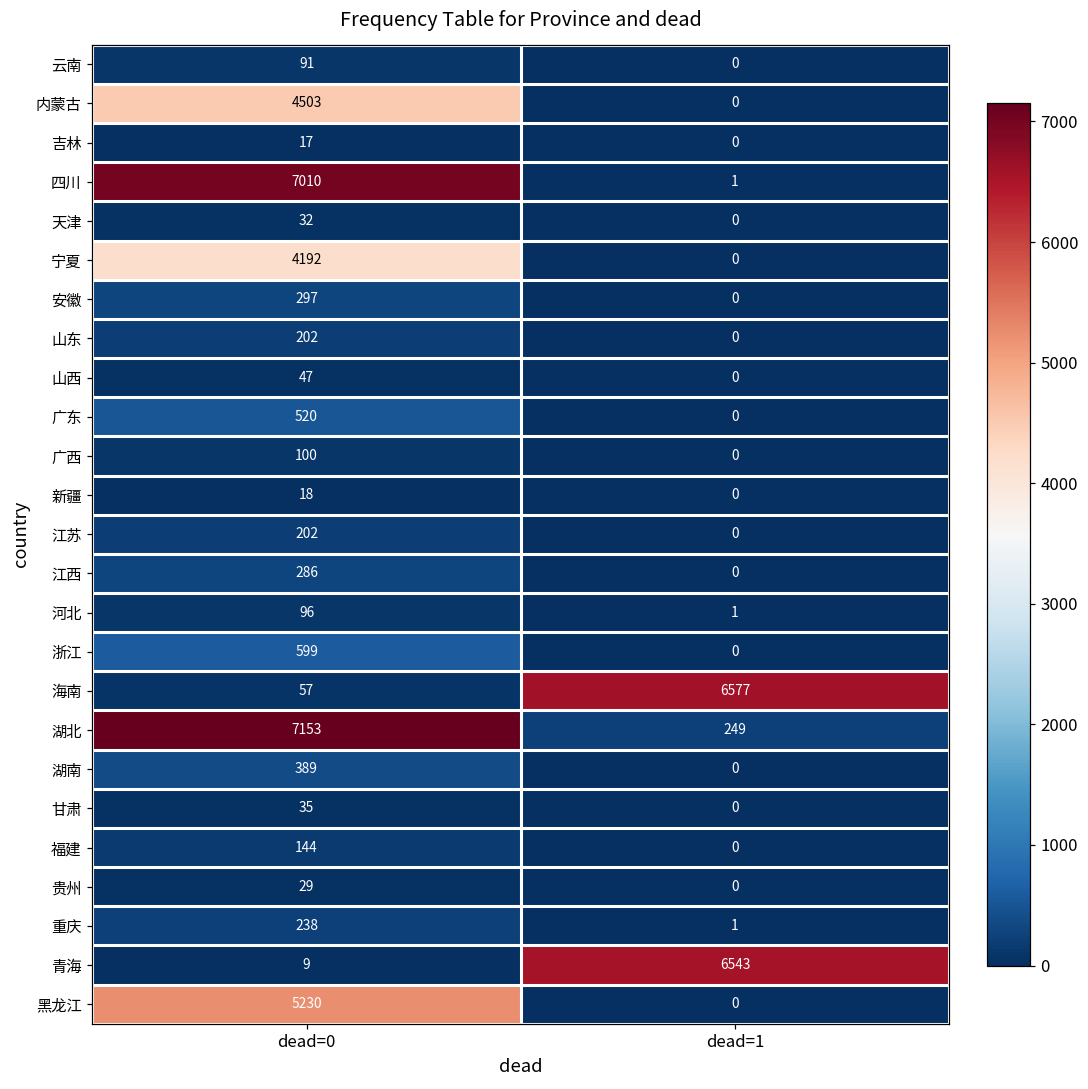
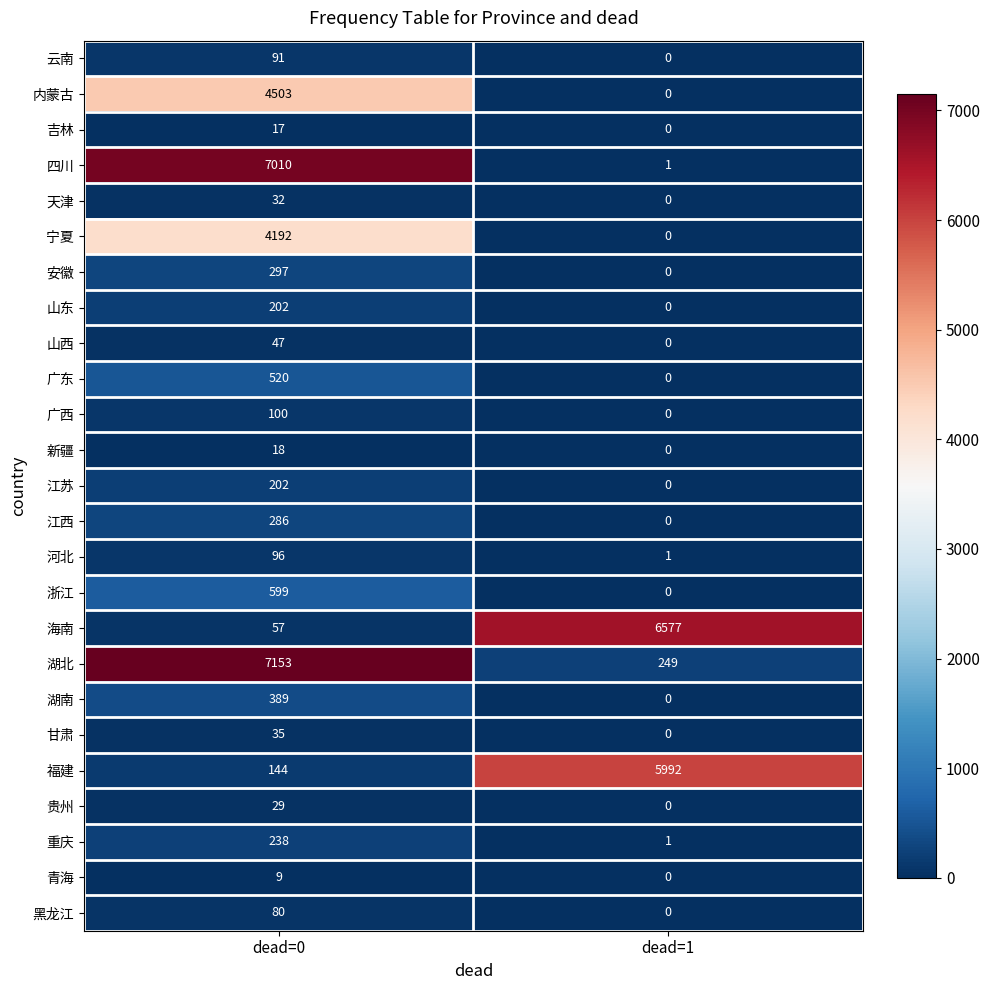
  {
    "云南": {
      "dead=0": 91,
      "dead=1": 0
    },
    "内蒙古": {
      "dead=0": 4503,
      "dead=1": 0
    },
    "吉林": {
      "dead=0": 17,
      "dead=1": 0
    },
    "四川": {
      "dead=0": 7010,
      "dead=1": 1
    },
    "天津": {
      "dead=0": 32,
      "dead=1": 0
    },
    "宁夏": {
      "dead=0": 4192,
      "dead=1": 0
    },
    "安徽": {
      "dead=0": 297,
      "dead=1": 0
    },
    "山东": {
      "dead=0": 202,
      "dead=1": 0
    },
    "山西": {
      "dead=0": 47,
      "dead=1": 0
    },
    "广东": {
      "dead=0": 520,
      "dead=1": 0
    },
    "广西": {
      "dead=0": 100,
      "dead=1": 0
    },
    "新疆": {
      "dead=0": 18,
      "dead=1": 0
    },
    "江苏": {
      "dead=0": 202,
      "dead=1": 0
    },
    "江西": {
      "dead=0": 286,
      "dead=1": 0
    },
    "河北": {
      "dead=0": 96,
      "dead=1": 1
    },
    "浙江": {
      "dead=0": 599,
      "dead=1": 0
    },
    "海南": {
      "dead=0": 57,
      "dead=1": 6577
    },
    "湖北": {
      "dead=0": 7153,
      "dead=1": 249
    },
    "湖南": {
      "dead=0": 389,
      "dead=1": 0
    },
    "甘肃": {
      "dead=0": 35,
      "dead=1": 0
    },
    "福建": {
      "dead=0": 144,
-     "dead=1": 0
+     "dead=1": 5992
    },
    "贵州": {
      "dead=0": 29,
      "dead=1": 0
    },
    "重庆": {
      "dead=0": 238,
      "dead=1": 1
    },
    "青海": {
      "dead=0": 9,
-     "dead=1": 6543
+     "dead=1": 0
    },
    "黑龙江": {
-     "dead=0": 5230,
+     "dead=0": 80,
      "dead=1": 0
    }
  }
